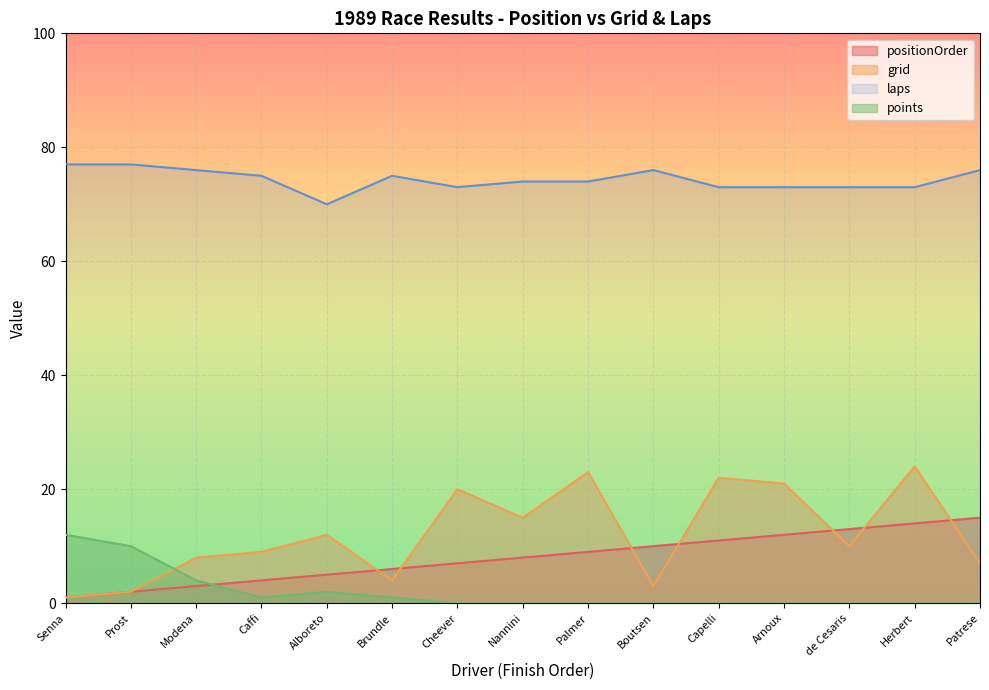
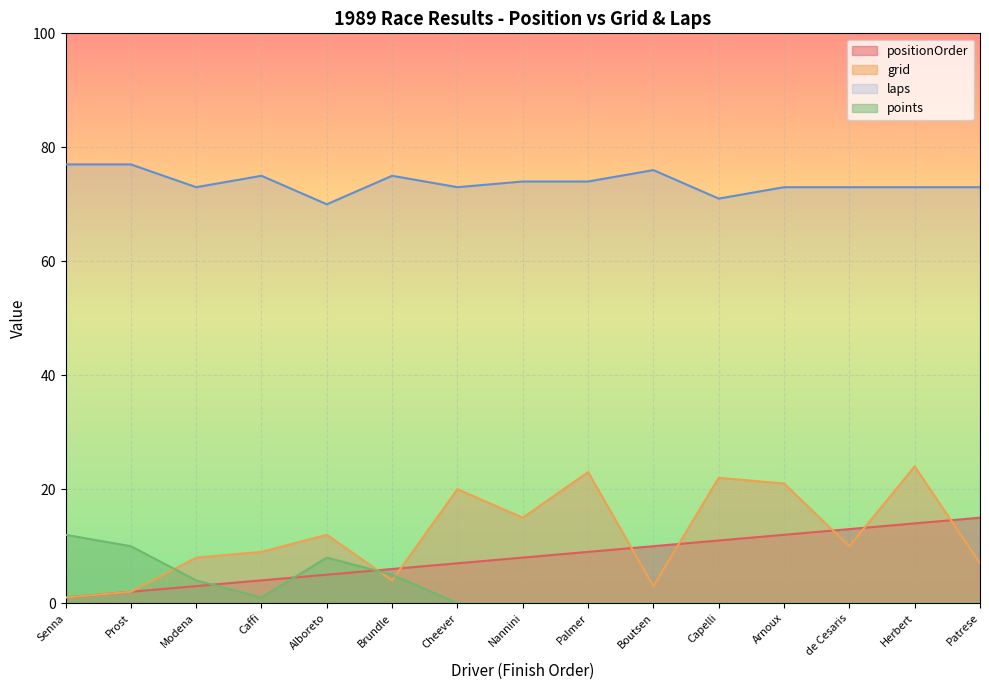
  {
    "laps": {
      "Senna": 77,
      "Prost": 77,
-     "Modena": 76,
+     "Modena": 73,
      "Caffi": 75,
      "Alboreto": 70,
      "Brundle": 75,
      "Cheever": 73,
      "Nannini": 74,
      "Palmer": 74,
      "Boutsen": 76,
-     "Capelli": 73,
+     "Capelli": 71,
      "Arnoux": 73,
      "de Cesaris": 73,
      "Herbert": 73,
-     "Patrese": 76
+     "Patrese": 73
    },
    "points": {
      "Senna": 12,
      "Prost": 10,
      "Modena": 4,
      "Caffi": 1,
-     "Alboreto": 2,
-     "Brundle": 1,
+     "Alboreto": 8,
+     "Brundle": 5,
      "Cheever": 0,
      "Nannini": 0,
      "Palmer": 0,
      "Boutsen": 0,
      "Capelli": 0,
      "Arnoux": 0,
      "de Cesaris": 0,
      "Herbert": 0,
      "Patrese": 0
    }
  }
